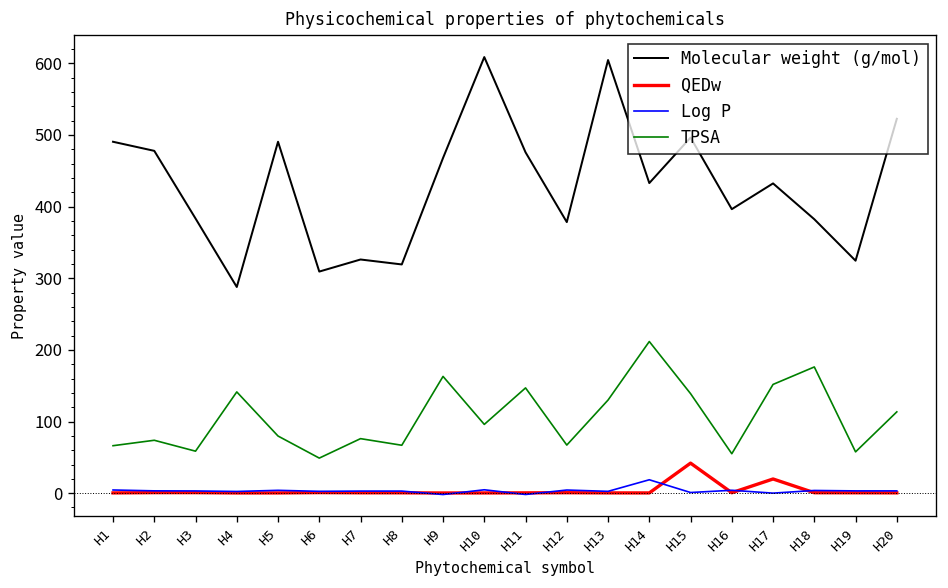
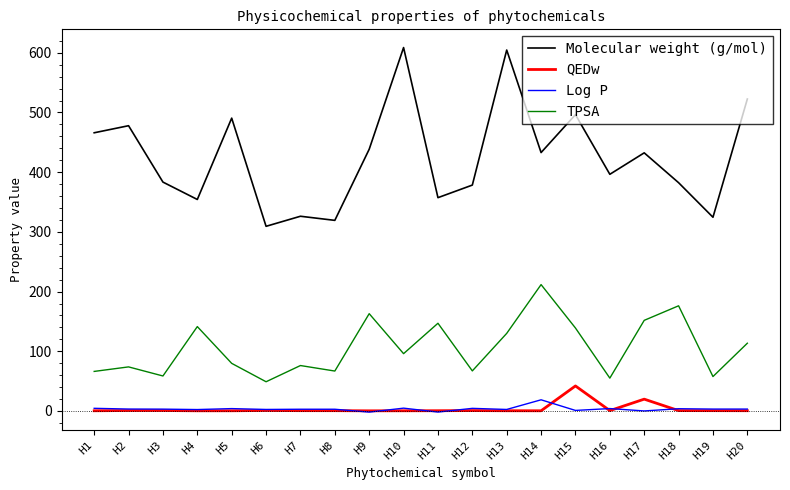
  {
    "Molecular weight (g/mol)": {
-     "H1": 490,
+     "H1": 470,
      "H2": 480,
      "H3": 380,
-     "H4": 290,
+     "H4": 350,
      "H5": 490,
      "H6": 310,
      "H7": 330,
      "H8": 320,
-     "H9": 470,
+     "H9": 440,
      "H10": 610,
-     "H11": 480,
+     "H11": 360,
      "H12": 380,
      "H13": 600,
      "H14": 430,
      "H16": 400,
      "H17": 430,
      "H18": 380,
      "H19": 320
    },
    "QEDw": {
      "H10": 0,
      "H14": 0,
      "H15": 40,
      "H17": 20
    },
    "Log P": {
      "H10": 0,
      "H14": 20,
      "H15": 0,
      "H17": 0
    },
    "TPSA": {
      "H1": 70,
      "H2": 70,
      "H3": 60,
      "H4": 140,
      "H5": 80,
      "H6": 50,
      "H7": 80,
      "H8": 70,
      "H9": 160,
      "H10": 100,
      "H11": 150,
      "H12": 70,
      "H13": 130,
      "H14": 210,
      "H15": 140,
      "H16": 60,
      "H17": 150,
      "H18": 180,
      "H19": 60,
      "H20": 110
    }
  }
